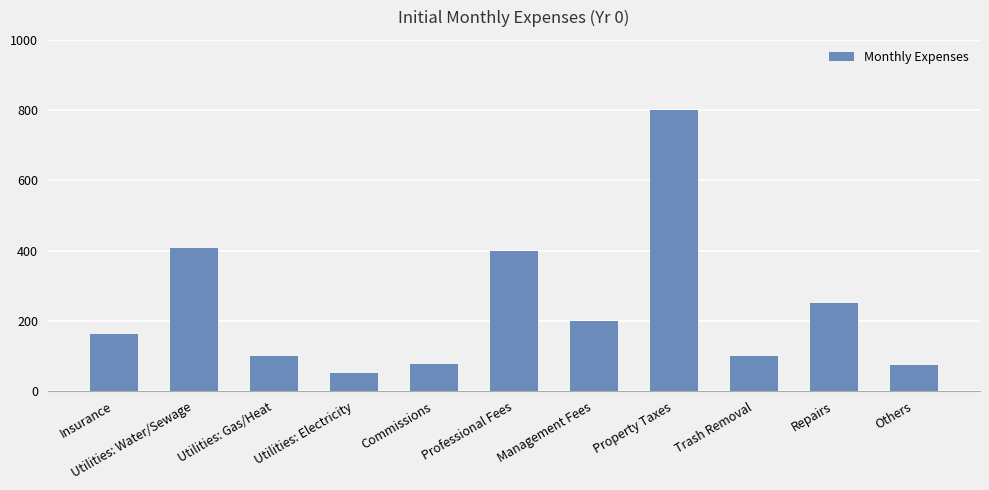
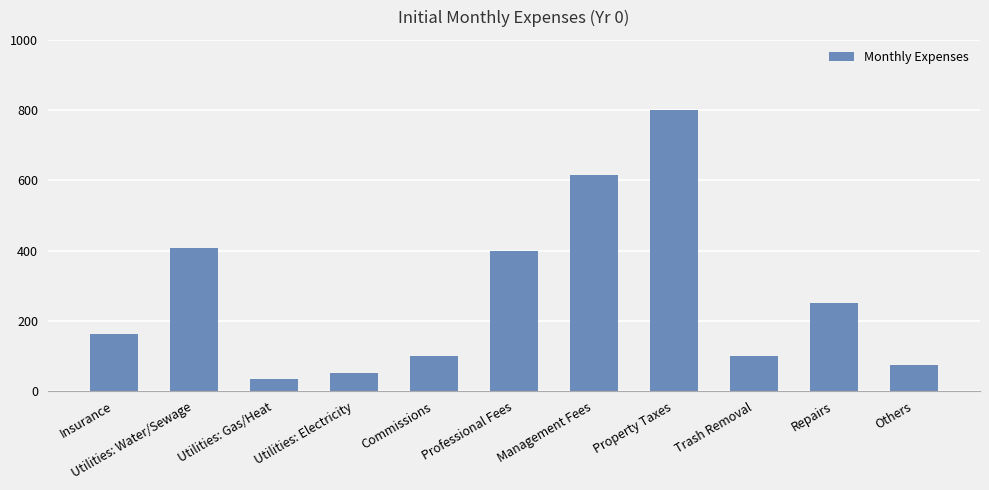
  {
    "Insurance": 160,
    "Utilities: Water/Sewage": 410,
-   "Utilities: Gas/Heat": 100,
+   "Utilities: Gas/Heat": 40,
    "Utilities: Electricity": 50,
-   "Commissions": 80,
+   "Commissions": 100,
    "Professional Fees": 400,
-   "Management Fees": 200,
+   "Management Fees": 620,
    "Property Taxes": 800,
    "Trash Removal": 100,
    "Repairs": 250,
    "Others": 80
  }
